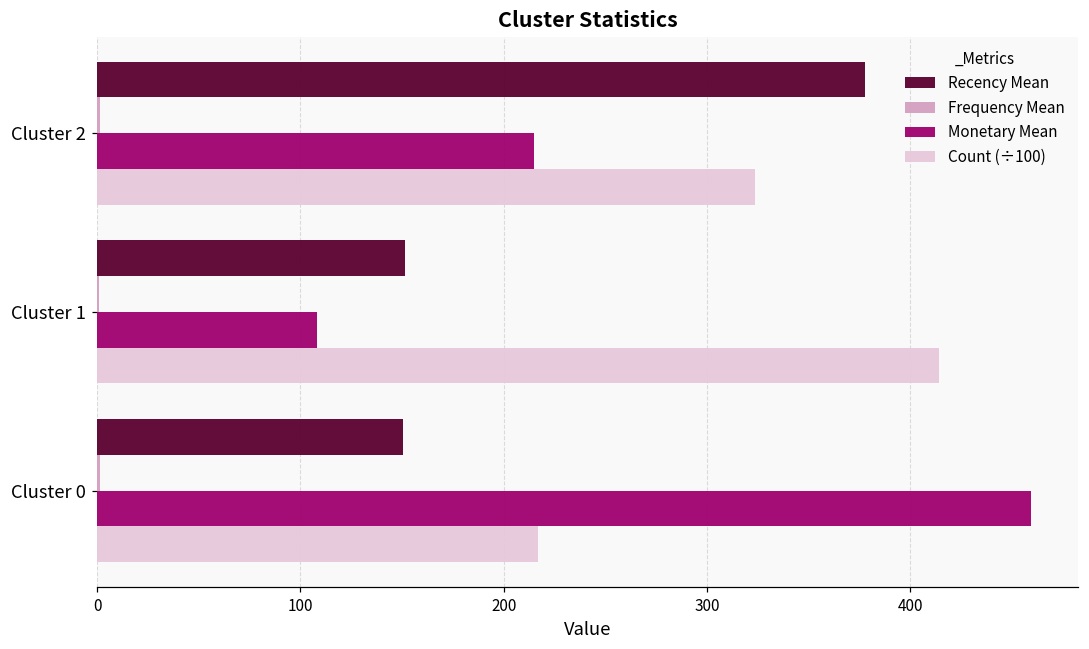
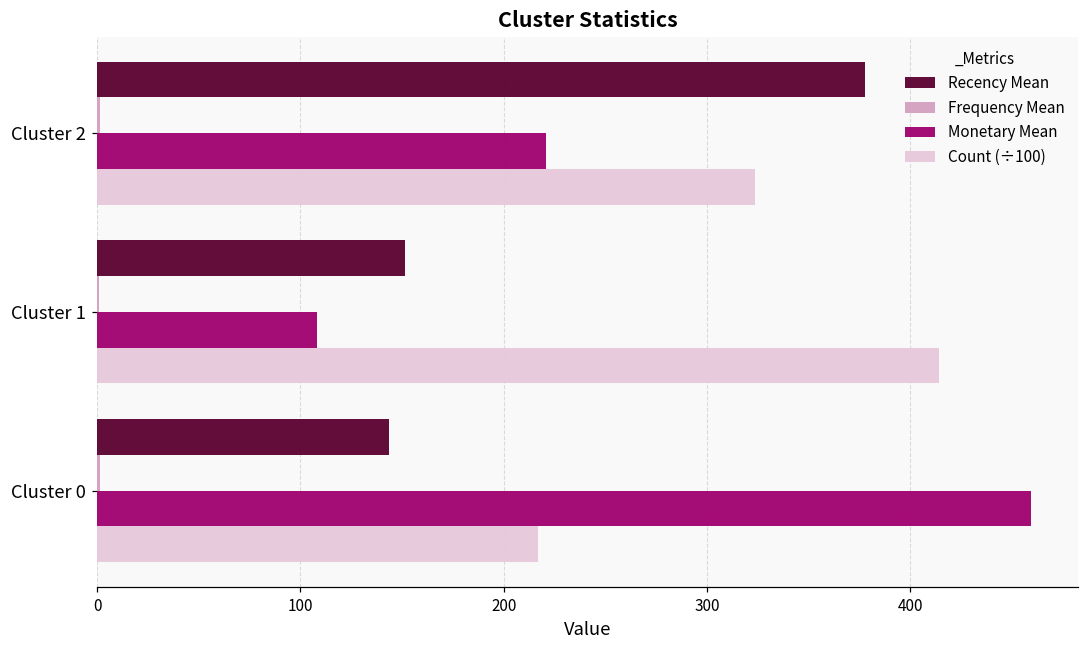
  {
    "Recency Mean": {
      "Cluster 2": 378,
      "Cluster 1": 151,
-     "Cluster 0": 150
+     "Cluster 0": 143
    },
    "Monetary Mean": {
-     "Cluster 2": 215,
+     "Cluster 2": 221,
      "Cluster 1": 108,
      "Cluster 0": 459
    }
  }
